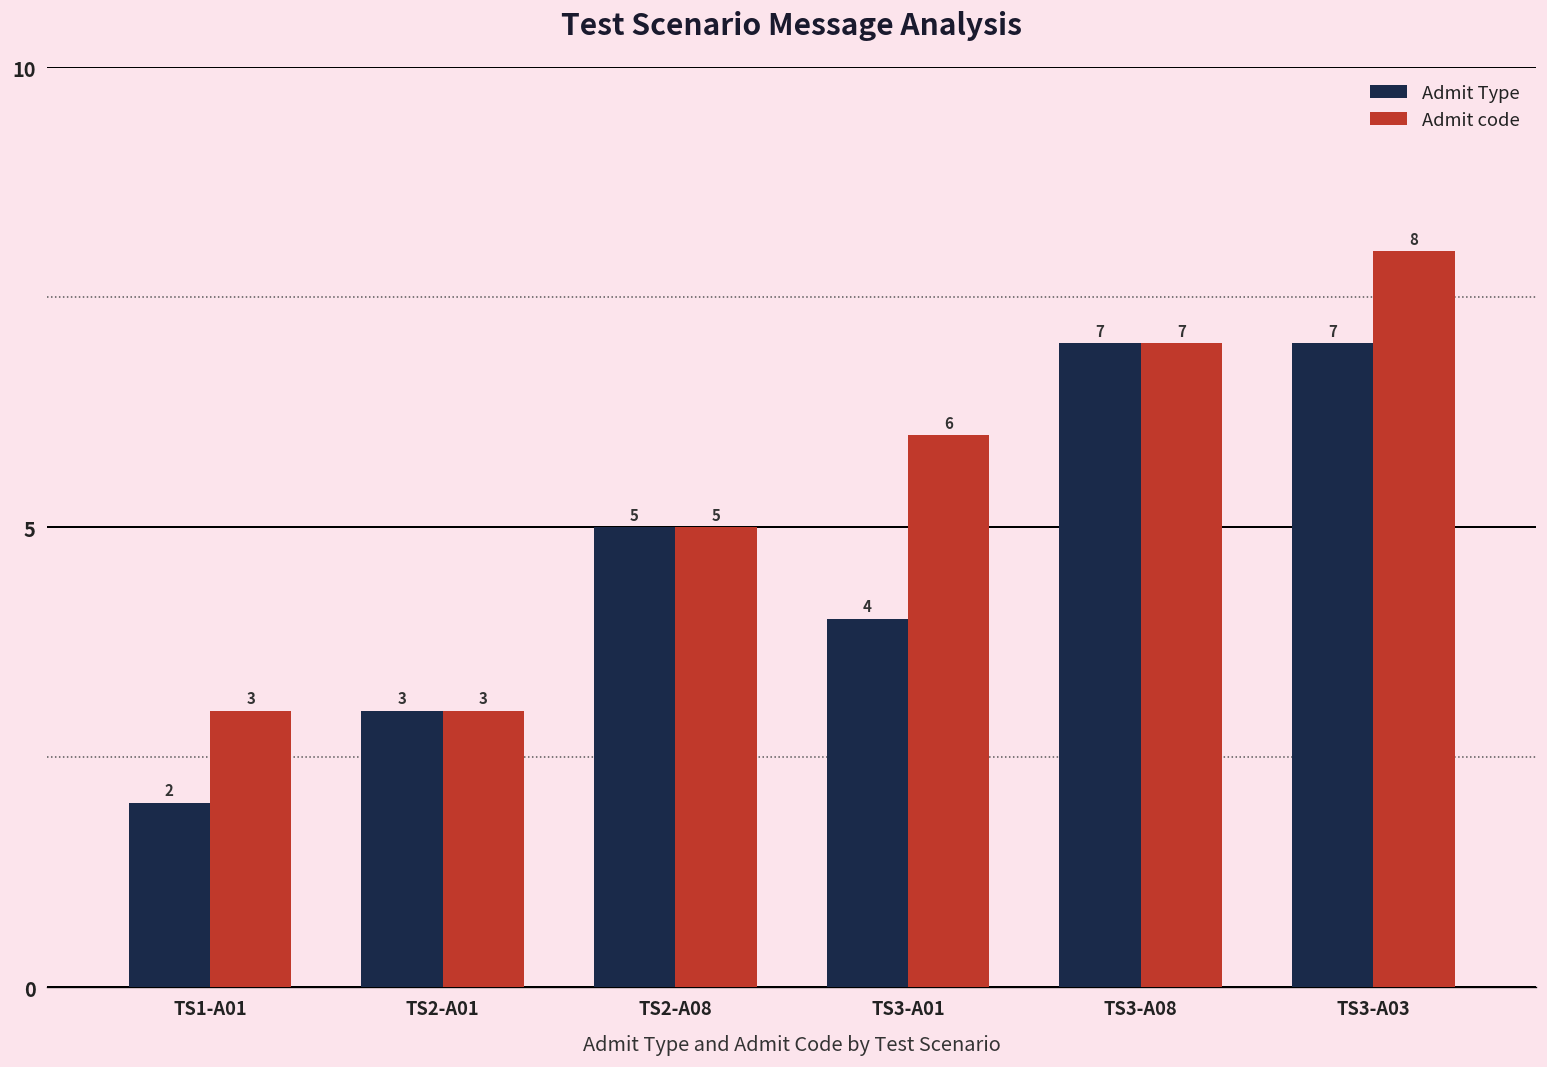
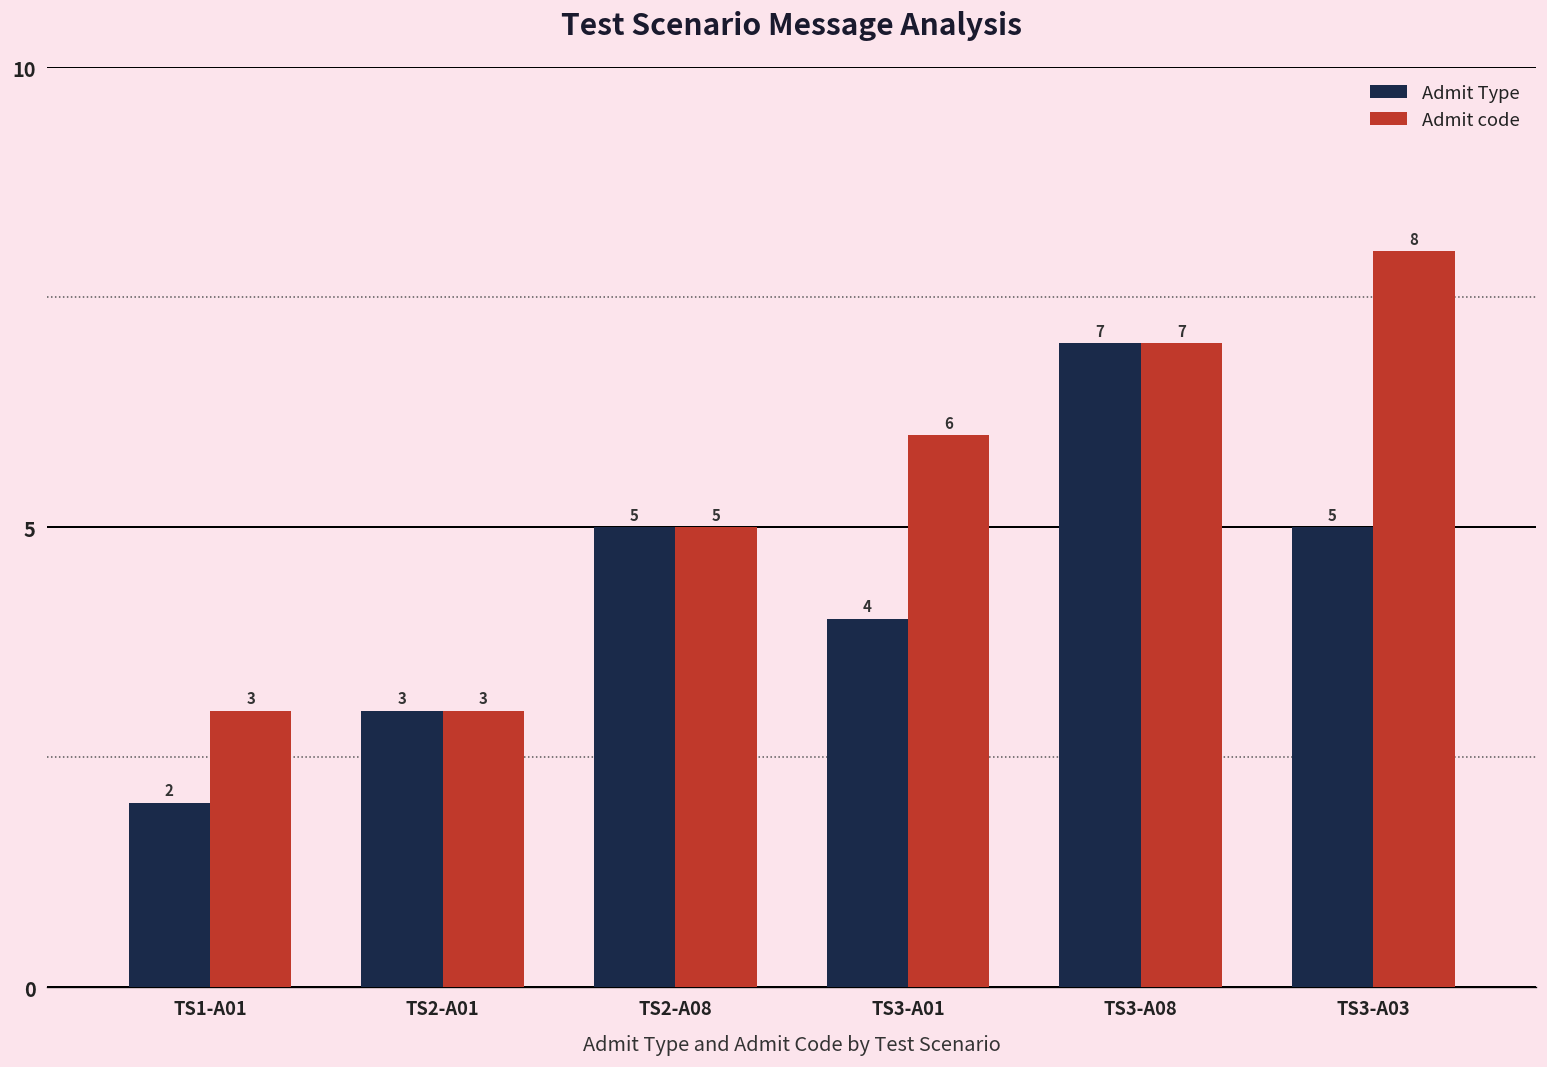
  {
    "Admit Type": {
      "TS1-A01": 2,
      "TS2-A01": 3,
      "TS2-A08": 5,
      "TS3-A01": 4,
      "TS3-A08": 7,
-     "TS3-A03": 7
+     "TS3-A03": 5
    },
    "Admit code": {
      "TS1-A01": 3,
      "TS2-A01": 3,
      "TS2-A08": 5,
      "TS3-A01": 6,
      "TS3-A08": 7,
      "TS3-A03": 8
    }
  }
